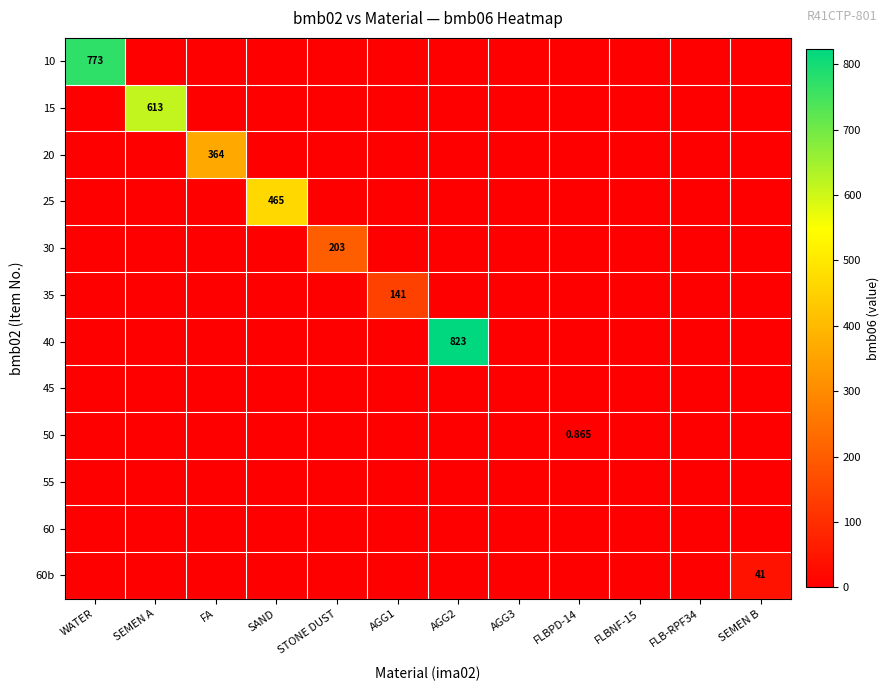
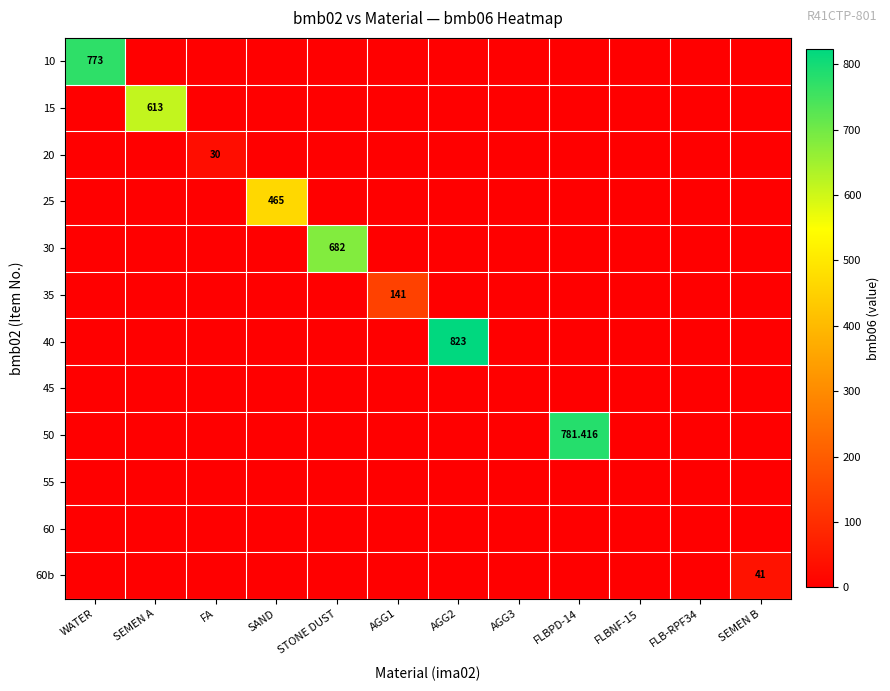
  {
    "10": {
      "WATER": 773
    },
    "15": {
      "SEMEN A": 613
    },
    "20": {
-     "FA": 364
+     "FA": 30
    },
    "25": {
      "SAND": 465
    },
    "30": {
-     "STONE DUST": 203
+     "STONE DUST": 682
    },
    "35": {
      "AGG1": 141
    },
    "40": {
      "AGG2": 823
    },
    "50": {
-     "FLBPD-14": 0.865
+     "FLBPD-14": 781.416
    },
    "60b": {
      "SEMEN B": 41
    }
  }
